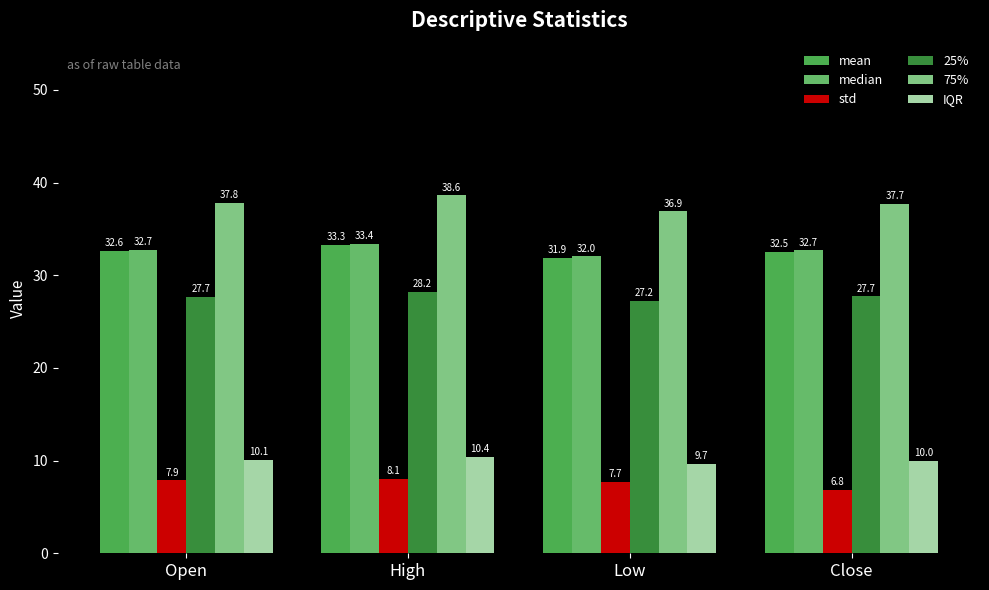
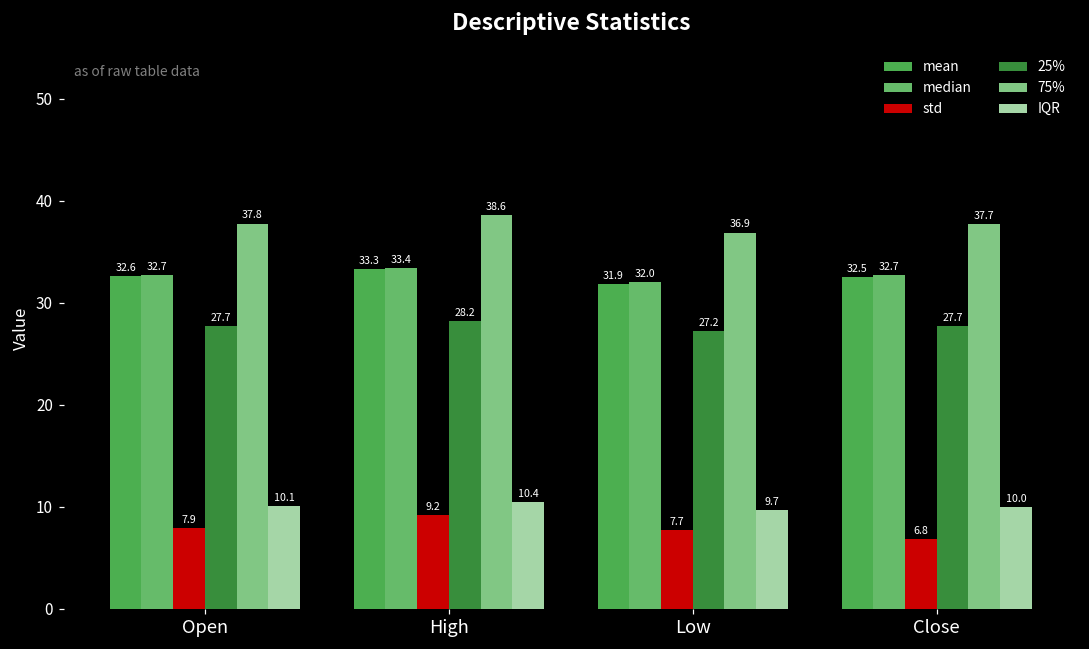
  {
    "std": {
      "Open": 7.9,
-     "High": 8.1,
+     "High": 9.2,
      "Low": 7.7,
      "Close": 6.8
    }
  }
